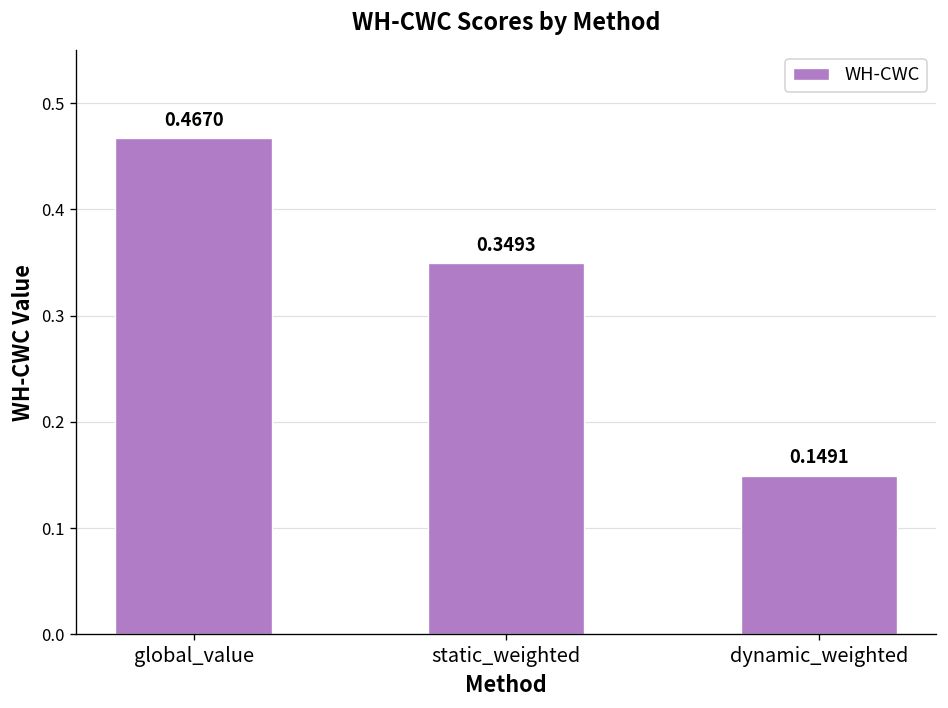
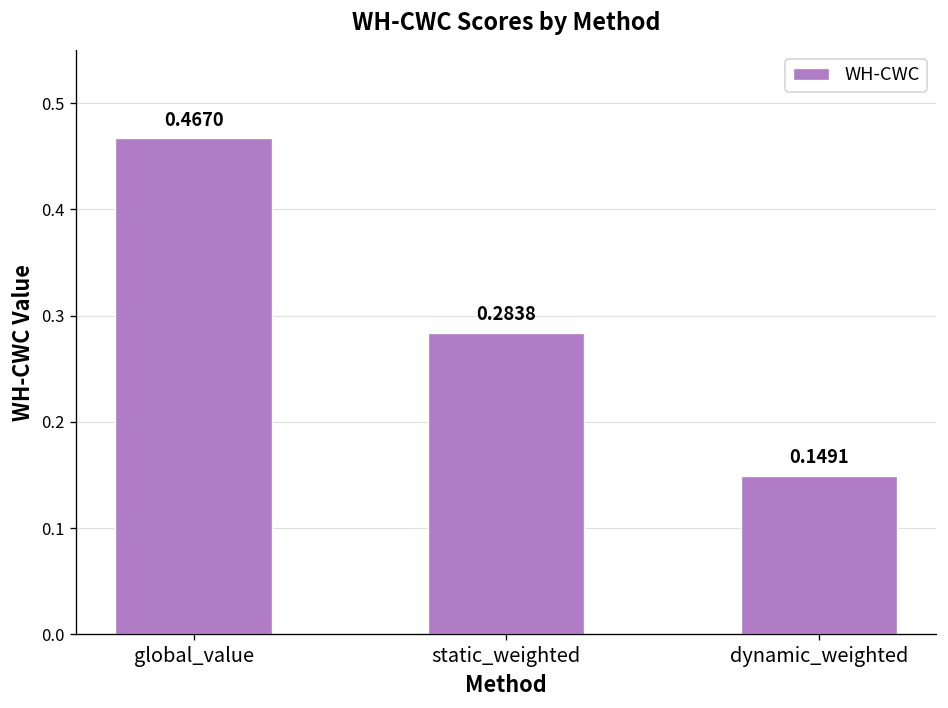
  {
    "global_value": 0.4670,
-   "static_weighted": 0.3493,
+   "static_weighted": 0.2838,
    "dynamic_weighted": 0.1491
  }
